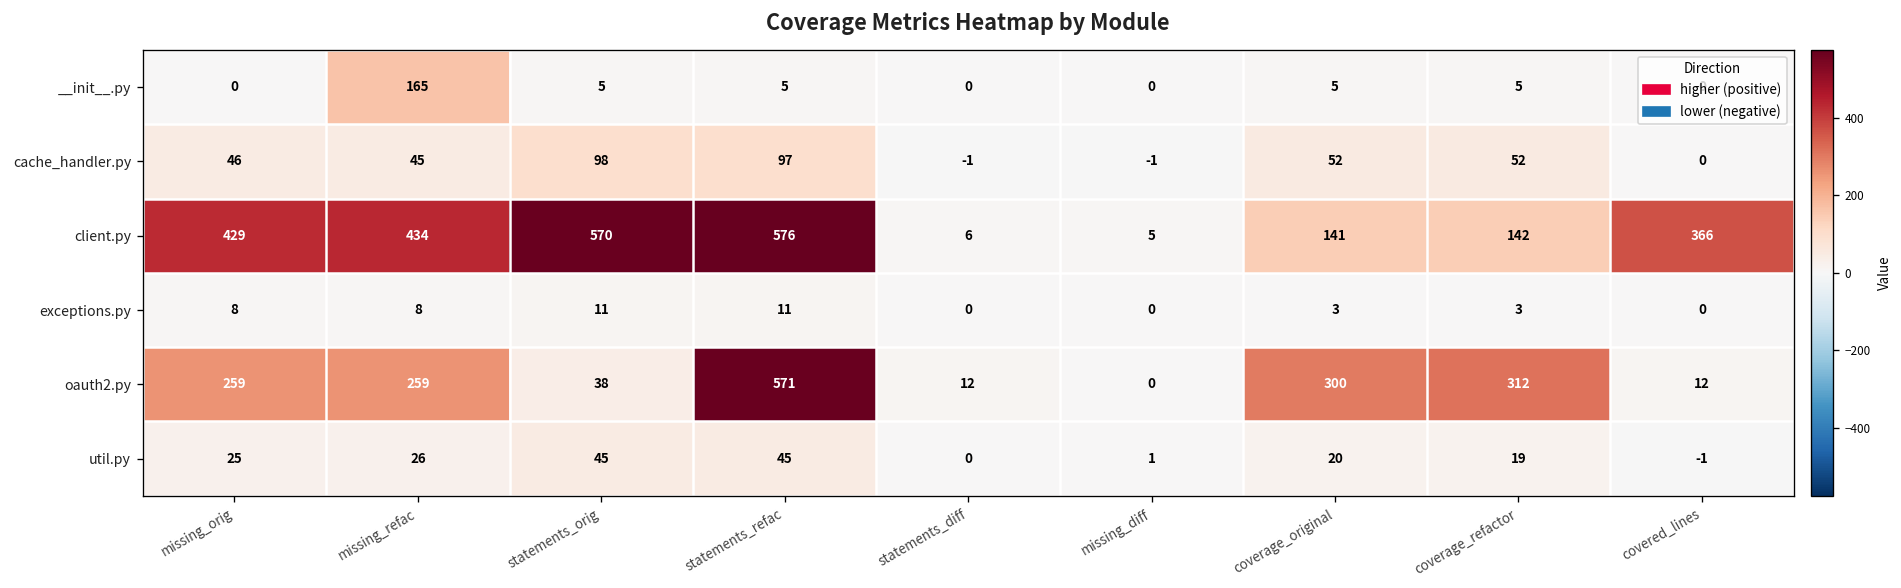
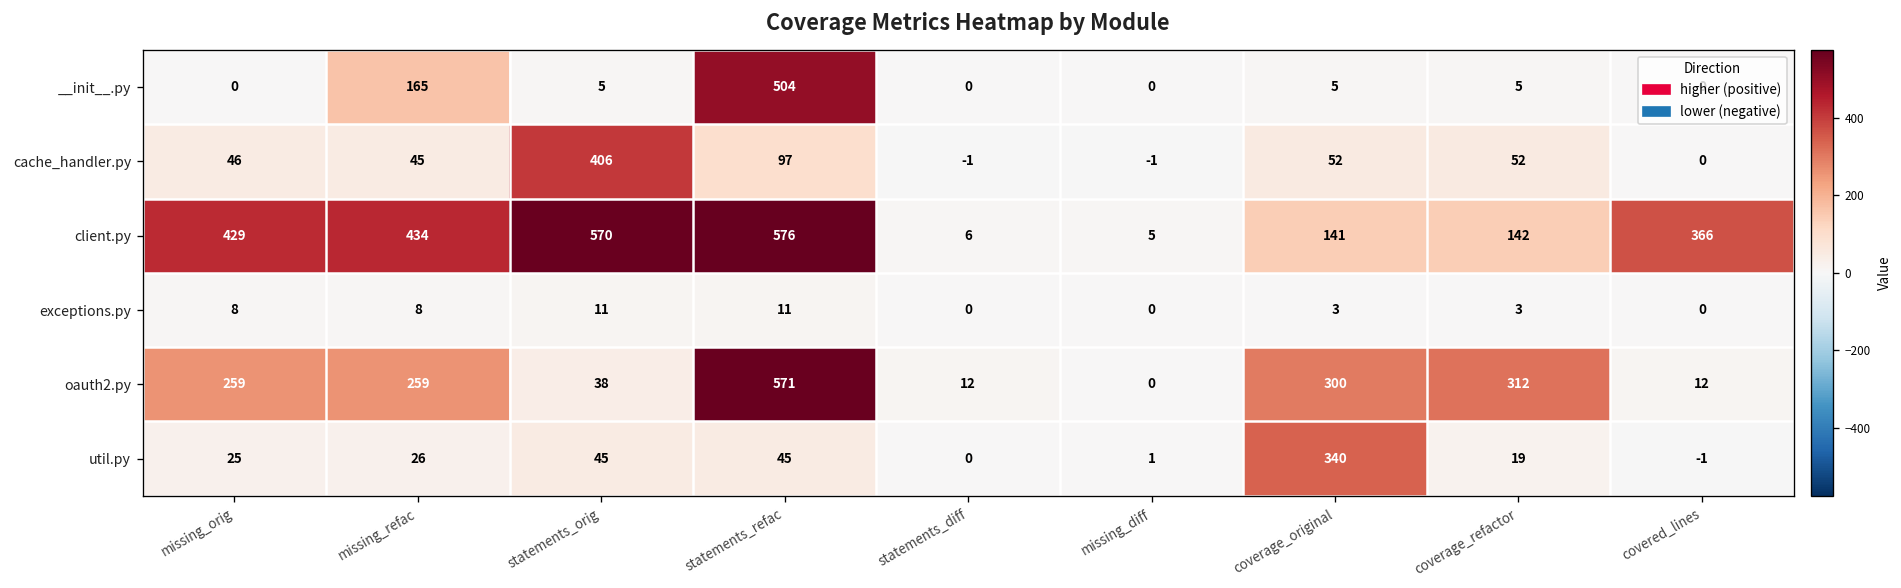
  {
    "__init__.py": {
      "missing_orig": 0,
      "missing_refac": 165,
      "statements_orig": 5,
-     "statements_refac": 5,
+     "statements_refac": 504,
      "statements_diff": 0,
      "missing_diff": 0,
      "coverage_original": 5,
      "coverage_refactor": 5
    },
    "cache_handler.py": {
      "missing_orig": 46,
      "missing_refac": 45,
-     "statements_orig": 98,
+     "statements_orig": 406,
      "statements_refac": 97,
      "statements_diff": -1,
      "missing_diff": -1,
      "coverage_original": 52,
      "coverage_refactor": 52,
      "covered_lines": 0
    },
    "client.py": {
      "missing_orig": 429,
      "missing_refac": 434,
      "statements_orig": 570,
      "statements_refac": 576,
      "statements_diff": 6,
      "missing_diff": 5,
      "coverage_original": 141,
      "coverage_refactor": 142,
      "covered_lines": 366
    },
    "exceptions.py": {
      "missing_orig": 8,
      "missing_refac": 8,
      "statements_orig": 11,
      "statements_refac": 11,
      "statements_diff": 0,
      "missing_diff": 0,
      "coverage_original": 3,
      "coverage_refactor": 3,
      "covered_lines": 0
    },
    "oauth2.py": {
      "missing_orig": 259,
      "missing_refac": 259,
      "statements_orig": 38,
      "statements_refac": 571,
      "statements_diff": 12,
      "missing_diff": 0,
      "coverage_original": 300,
      "coverage_refactor": 312,
      "covered_lines": 12
    },
    "util.py": {
      "missing_orig": 25,
      "missing_refac": 26,
      "statements_orig": 45,
      "statements_refac": 45,
      "statements_diff": 0,
      "missing_diff": 1,
-     "coverage_original": 20,
+     "coverage_original": 340,
      "coverage_refactor": 19,
      "covered_lines": -1
    }
  }
